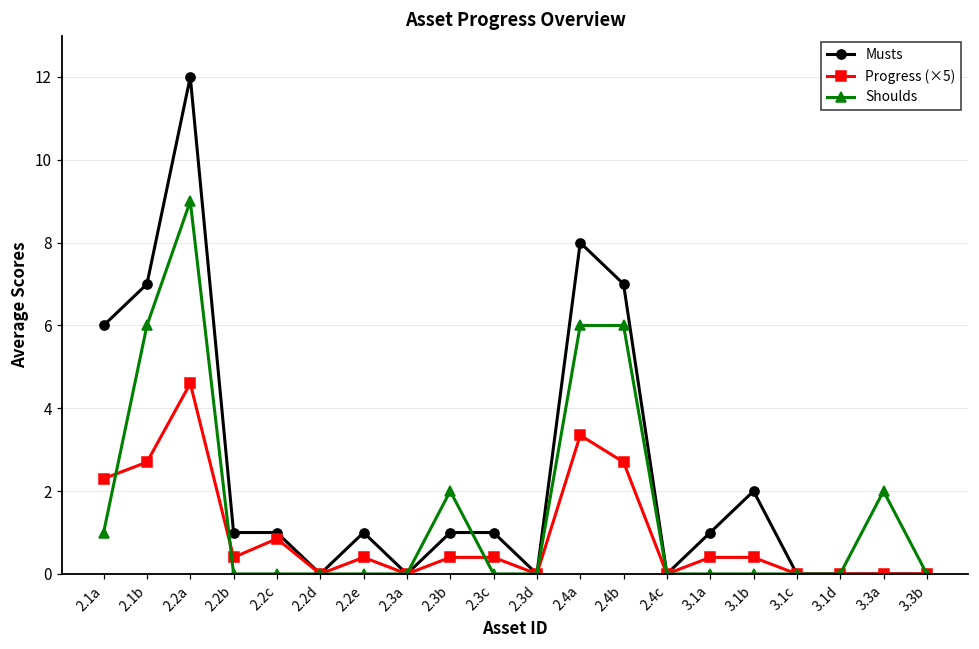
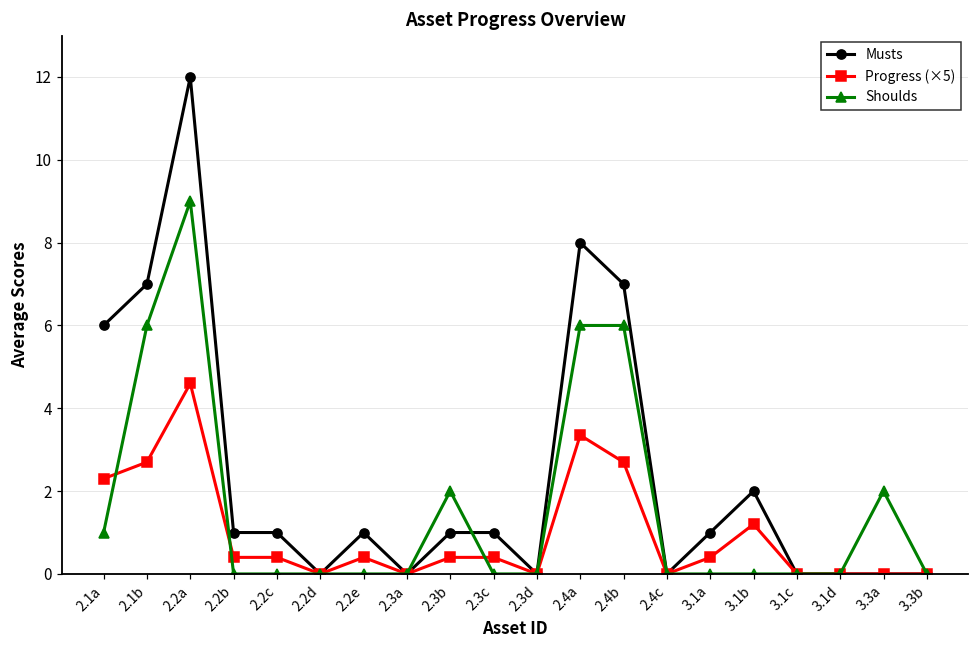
  {
    "Musts": {
      "2.1a": 6.0,
      "2.1b": 7.0,
      "2.2a": 12.0,
      "2.2b": 1.0,
      "2.2c": 1.0,
      "2.2e": 1.0,
      "2.3b": 1.0,
      "2.3c": 1.0,
      "2.4a": 8.0,
      "2.4b": 7.0,
      "3.1a": 1.0,
      "3.1b": 2.0
    },
    "Progress (×5)": {
      "2.1a": 2.3,
      "2.1b": 2.7,
      "2.2a": 4.6,
      "2.2b": 0.4,
-     "2.2c": 0.9,
+     "2.2c": 0.4,
      "2.2e": 0.4,
      "2.3b": 0.4,
      "2.3c": 0.4,
      "2.4a": 3.4,
      "2.4b": 2.7,
      "3.1a": 0.4,
-     "3.1b": 0.4
+     "3.1b": 1.2
    },
    "Shoulds": {
      "2.1a": 1.0,
      "2.1b": 6.0,
      "2.2a": 9.0,
      "2.2b": 0.0,
      "2.2c": 0.0,
      "2.2e": 0.0,
      "2.3b": 2.0,
      "2.3c": 0.0,
      "2.4a": 6.0,
      "2.4b": 6.0,
      "3.1a": 0.0,
      "3.1b": 0.0,
      "3.3a": 2.0
    }
  }
